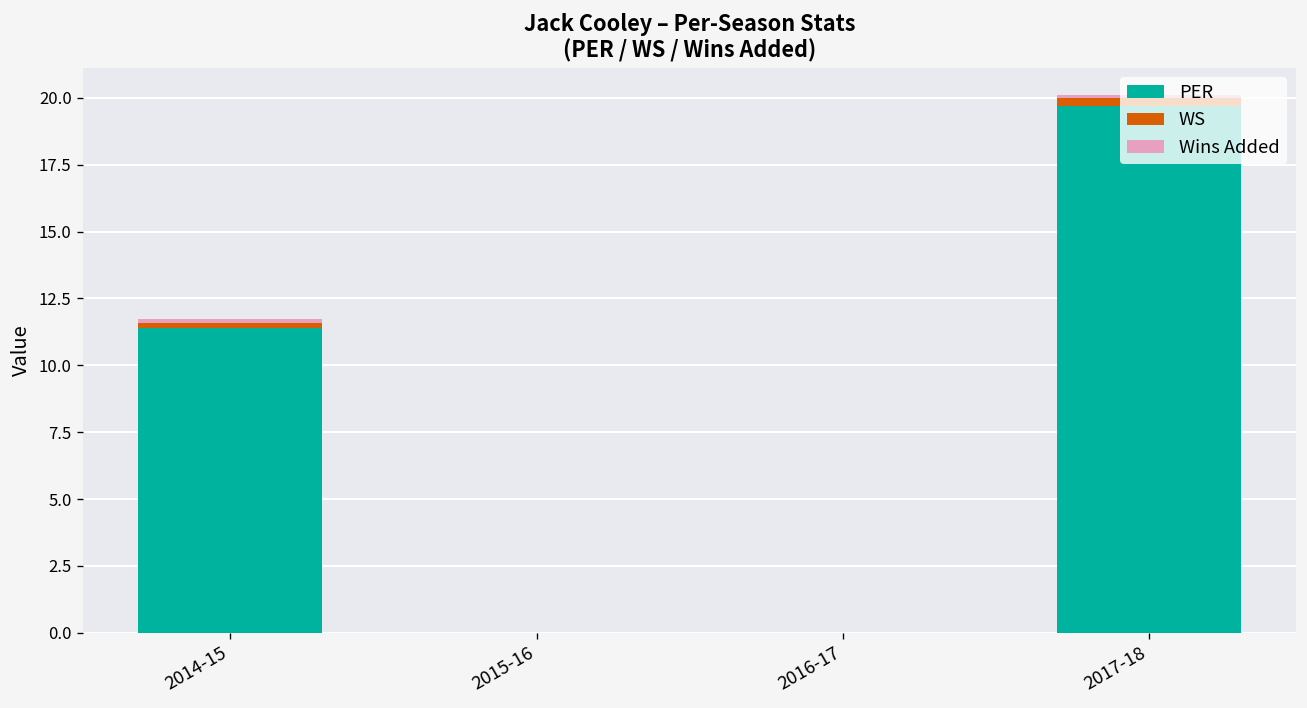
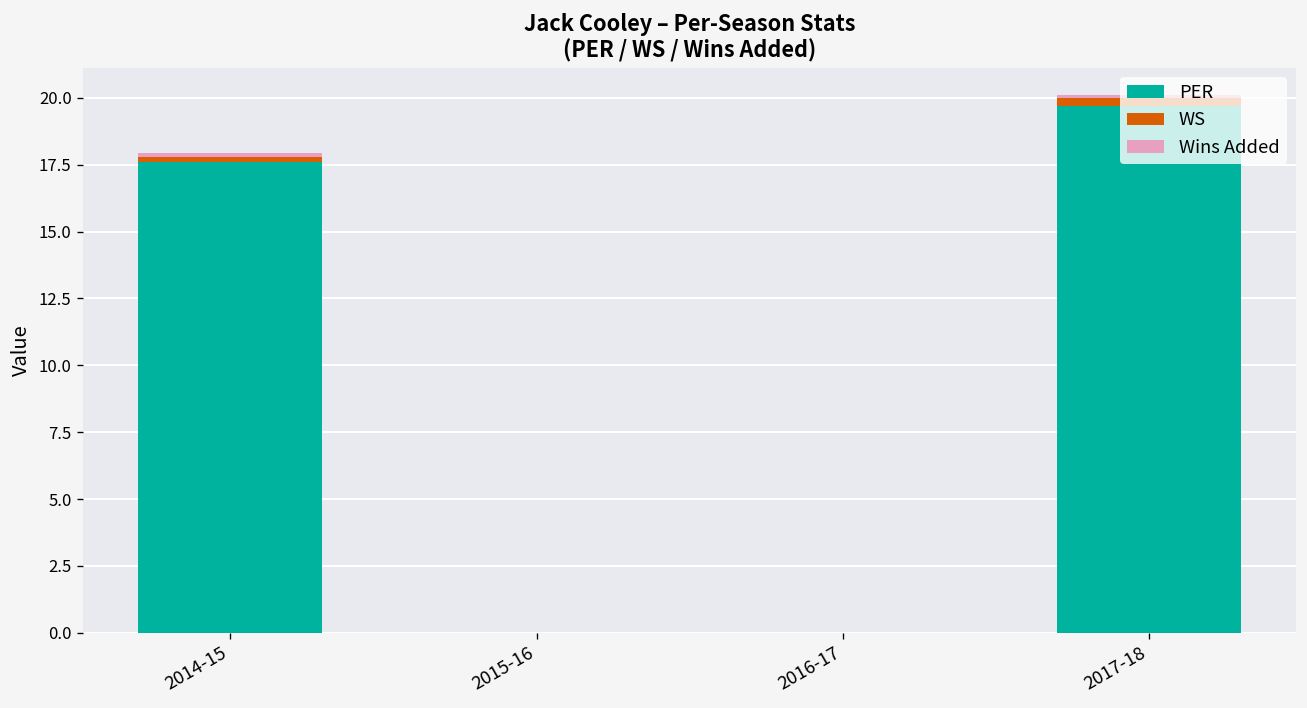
  {
    "PER": {
-     "2014-15": 11.4,
+     "2014-15": 17.6,
      "2015-16": 0.0,
      "2016-17": 0.0
    },
    "WS": {
      "2014-15": 0.2,
      "2015-16": 0.0,
      "2016-17": 0.0
    },
    "Wins Added": {
      "2014-15": 0.1,
      "2015-16": 0.0,
      "2016-17": 0.0
    }
  }
